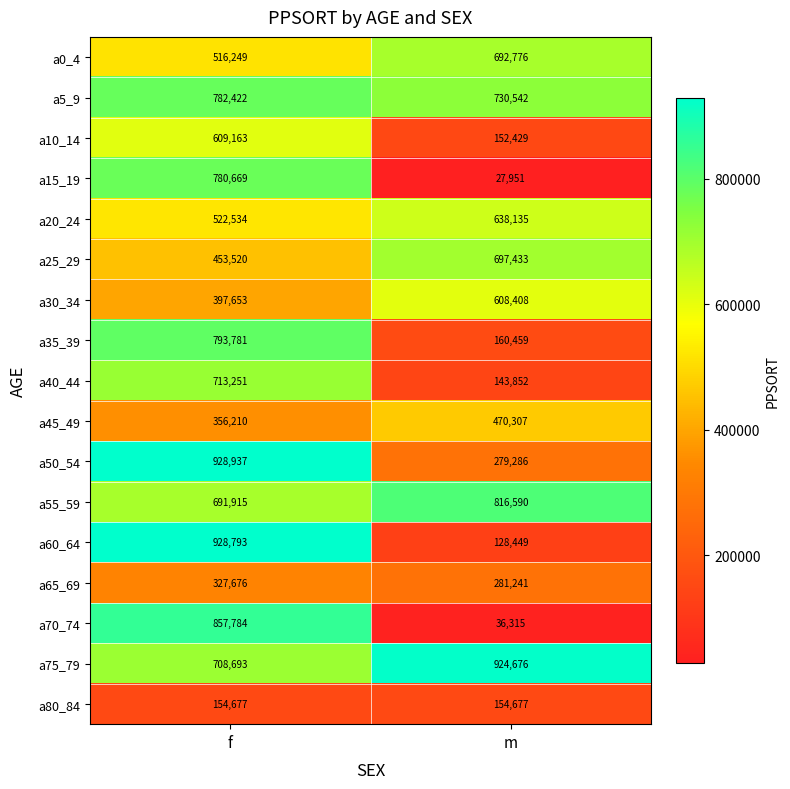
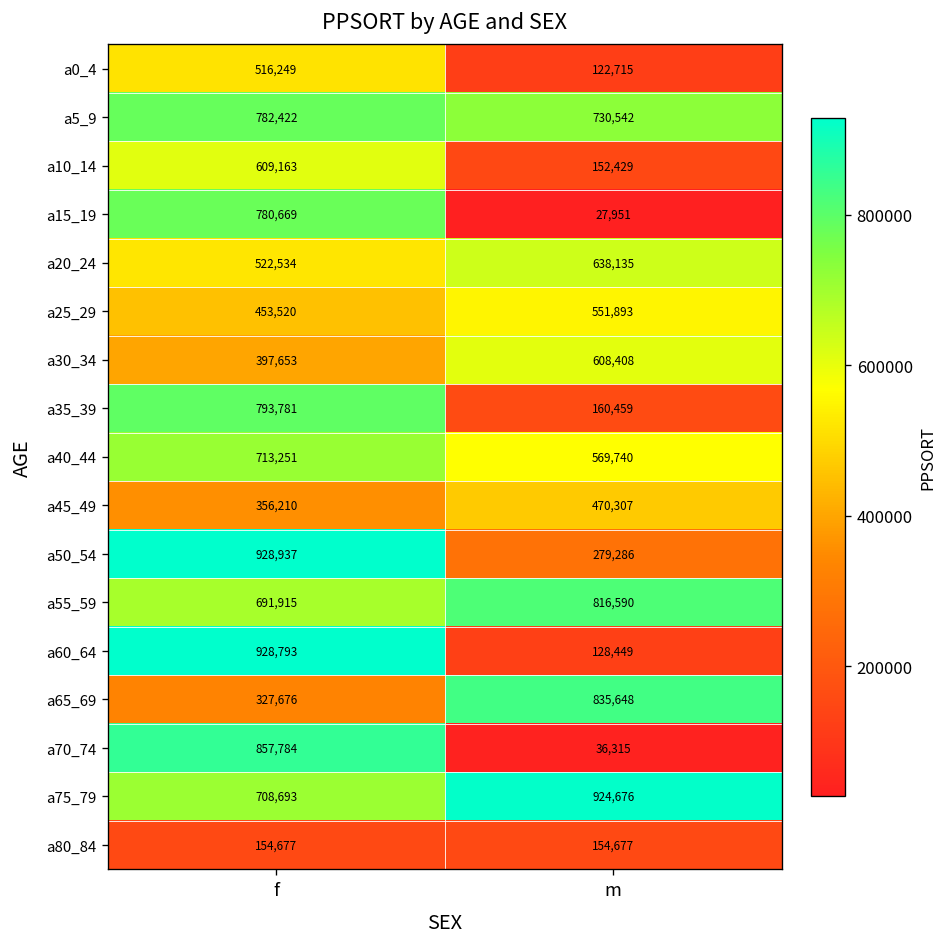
  {
    "a0_4": {
      "f": "516,249",
-     "m": "692,776"
+     "m": "122,715"
    },
    "a5_9": {
      "f": "782,422",
      "m": "730,542"
    },
    "a10_14": {
      "f": "609,163",
      "m": "152,429"
    },
    "a15_19": {
      "f": "780,669",
      "m": "27,951"
    },
    "a20_24": {
      "f": "522,534",
      "m": "638,135"
    },
    "a25_29": {
      "f": "453,520",
-     "m": "697,433"
+     "m": "551,893"
    },
    "a30_34": {
      "f": "397,653",
      "m": "608,408"
    },
    "a35_39": {
      "f": "793,781",
      "m": "160,459"
    },
    "a40_44": {
      "f": "713,251",
-     "m": "143,852"
+     "m": "569,740"
    },
    "a45_49": {
      "f": "356,210",
      "m": "470,307"
    },
    "a50_54": {
      "f": "928,937",
      "m": "279,286"
    },
    "a55_59": {
      "f": "691,915",
      "m": "816,590"
    },
    "a60_64": {
      "f": "928,793",
      "m": "128,449"
    },
    "a65_69": {
      "f": "327,676",
-     "m": "281,241"
+     "m": "835,648"
    },
    "a70_74": {
      "f": "857,784",
      "m": "36,315"
    },
    "a75_79": {
      "f": "708,693",
      "m": "924,676"
    },
    "a80_84": {
      "f": "154,677",
      "m": "154,677"
    }
  }
